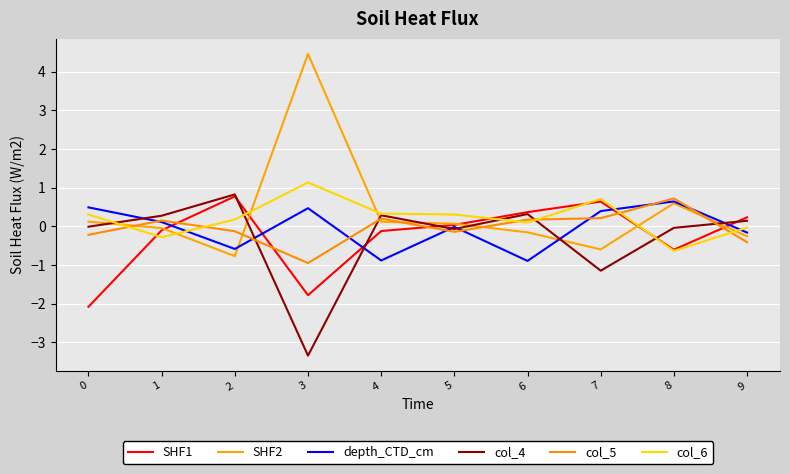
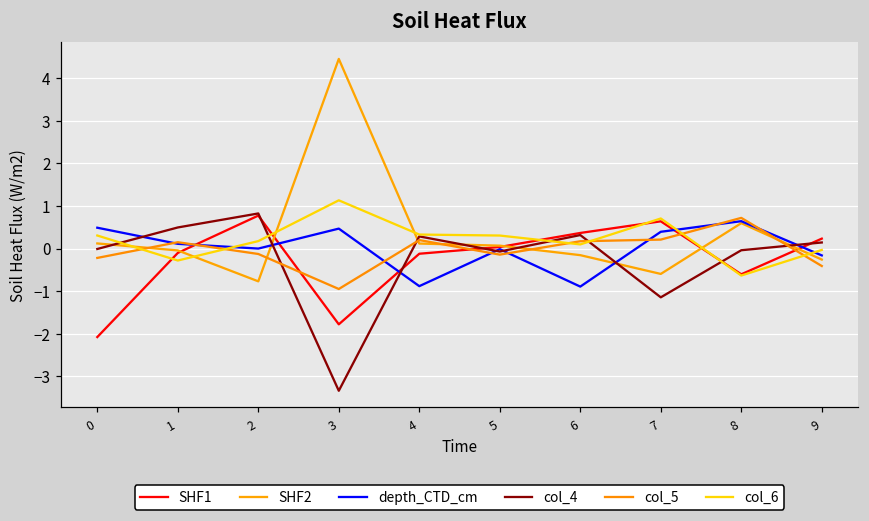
  {
    "SHF1": {
      "0": -2.1,
      "3": -1.8,
      "4": -0.1,
      "7": 0.6,
      "9": 0.2
    },
    "depth_CTD_cm": {
      "0": 0.5,
-     "2": -0.6,
+     "2": 0.0,
      "3": 0.5,
      "4": -0.9,
      "6": -0.9,
      "7": 0.4,
      "9": -0.2
    },
    "col_4": {
      "0": 0.0,
-     "1": 0.3,
+     "1": 0.5,
      "3": -3.3,
      "7": -1.1,
      "8": 0.0,
      "9": 0.1
    }
  }
